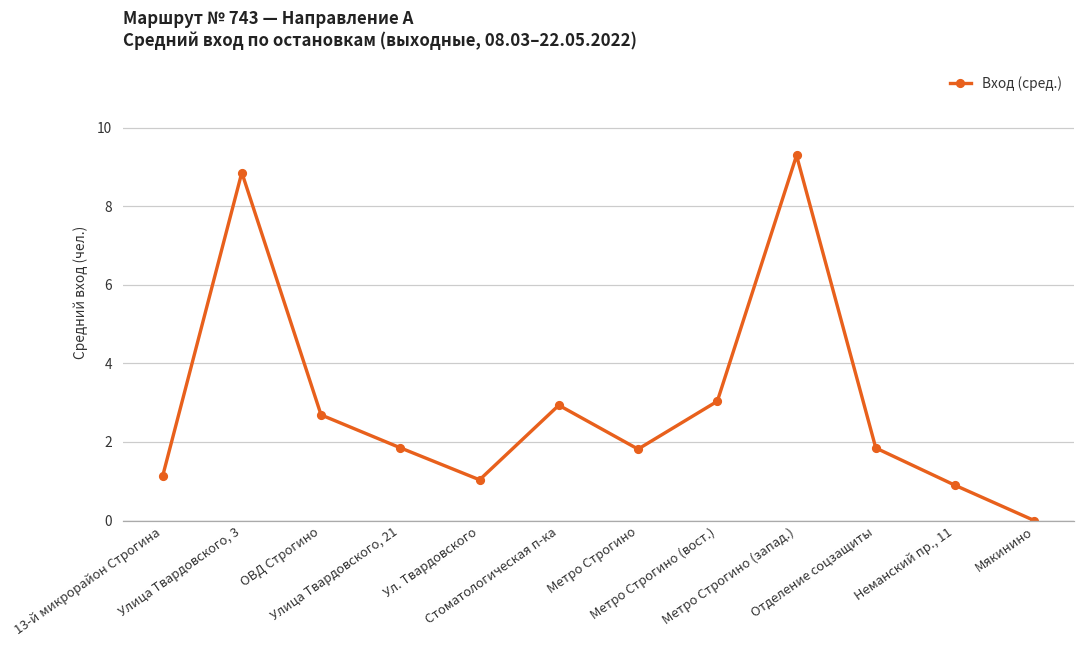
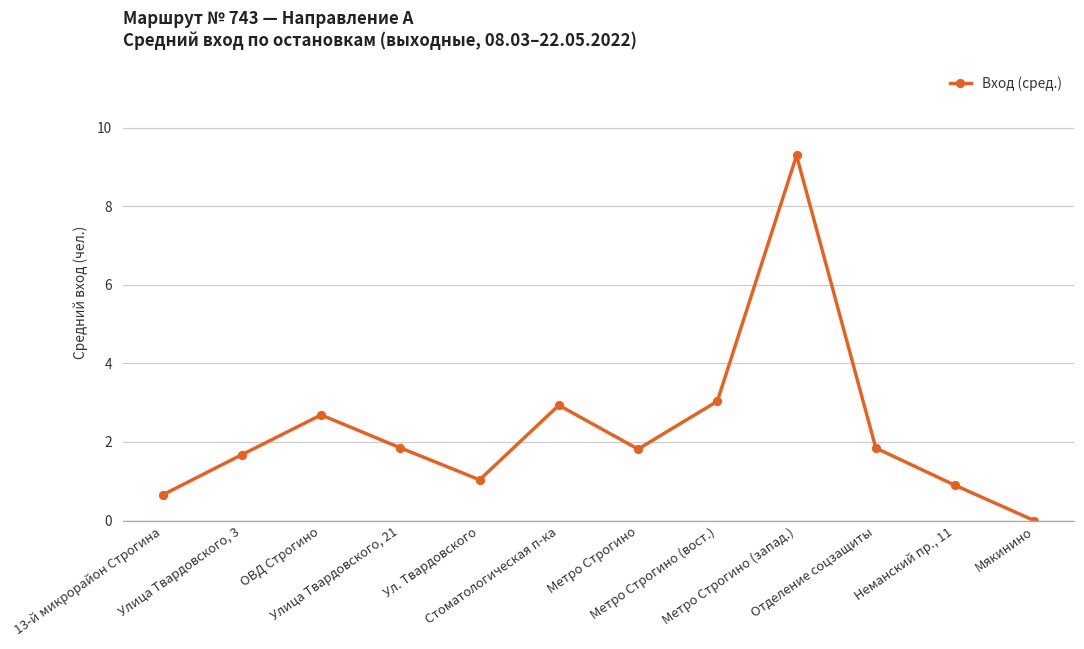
  {
-   "13-й микрорайон Строгина": 1.1,
-   "Улица Твардовского, 3": 8.9,
+   "13-й микрорайон Строгина": 0.7,
+   "Улица Твардовского, 3": 1.7,
    "ОВД Строгино": 2.7,
    "Улица Твардовского, 21": 1.9,
    "Ул. Твардовского": 1.0,
    "Стоматологическая п-ка": 2.9,
    "Метро Строгино": 1.8,
    "Метро Строгино (вост.)": 3.0,
    "Метро Строгино (запад.)": 9.3,
    "Отделение соцзащиты": 1.8,
    "Неманский пр., 11": 0.9,
    "Мякинино": 0.0
  }
